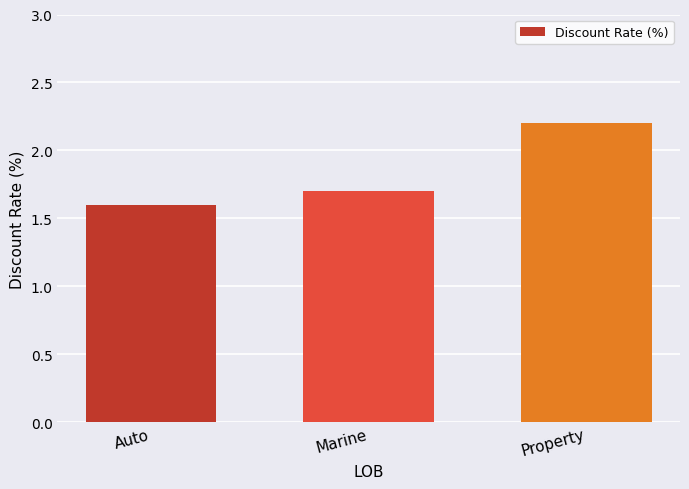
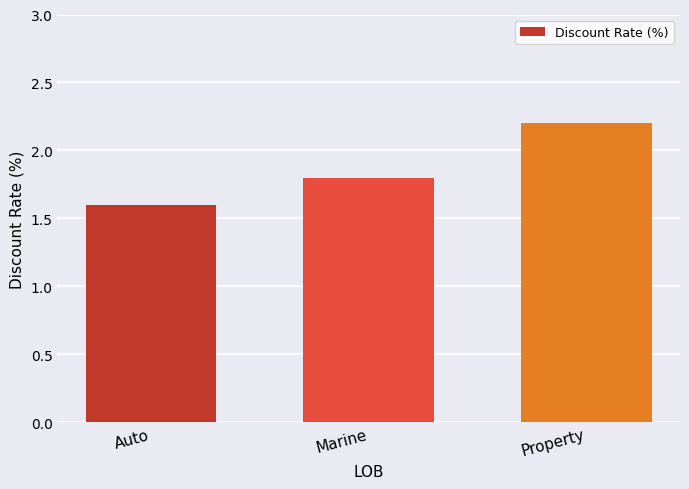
  {
    "Auto": 1.6,
-   "Marine": 1.7,
+   "Marine": 1.8,
    "Property": 2.2
  }
